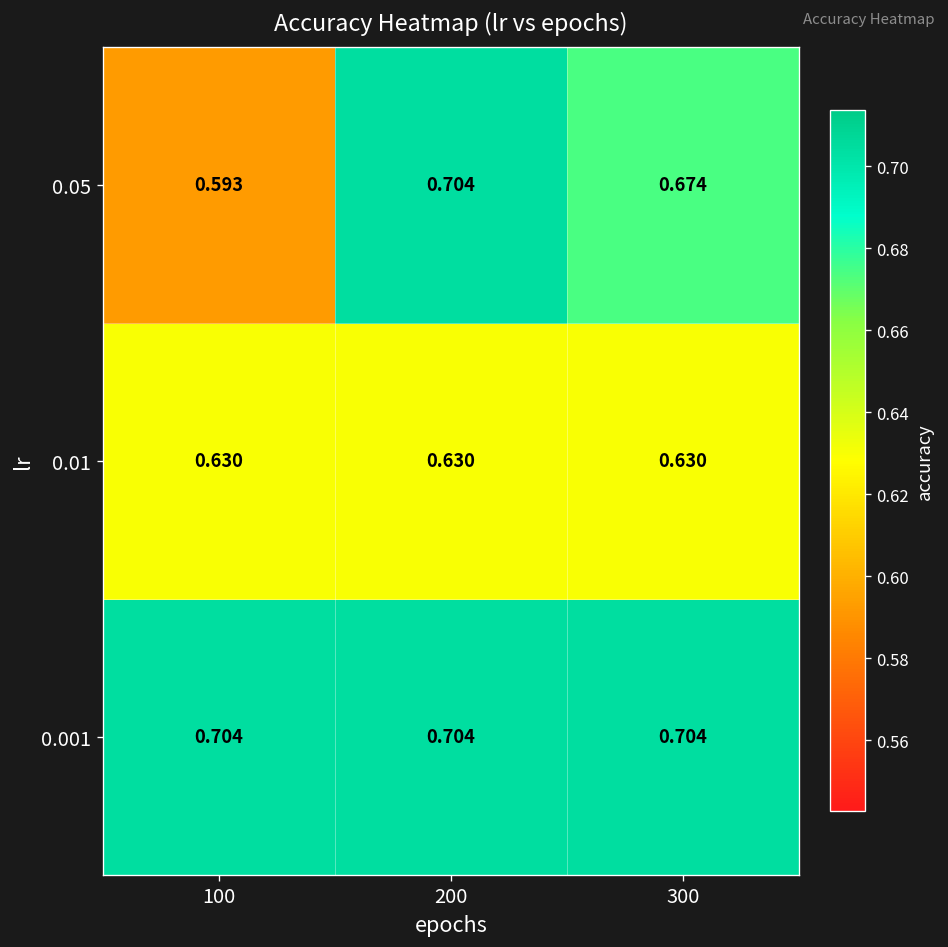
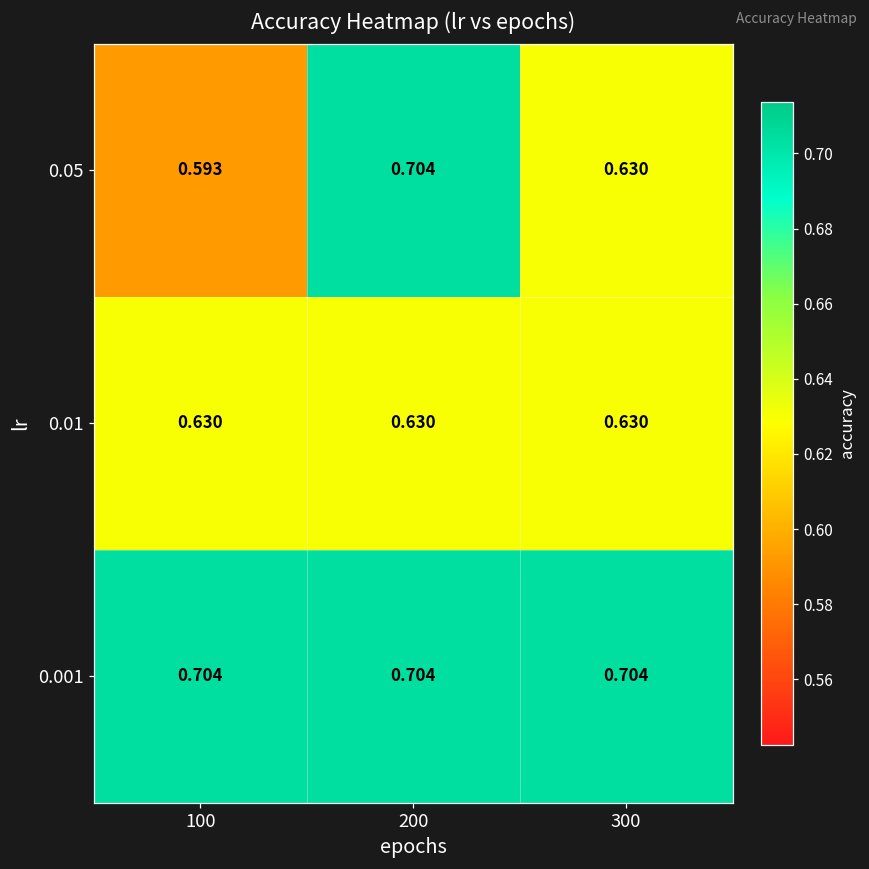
  {
    "0.05": {
      "100": 0.593,
      "200": 0.704,
-     "300": 0.674
+     "300": 0.630
    },
    "0.01": {
      "100": 0.630,
      "200": 0.630,
      "300": 0.630
    },
    "0.001": {
      "100": 0.704,
      "200": 0.704,
      "300": 0.704
    }
  }
